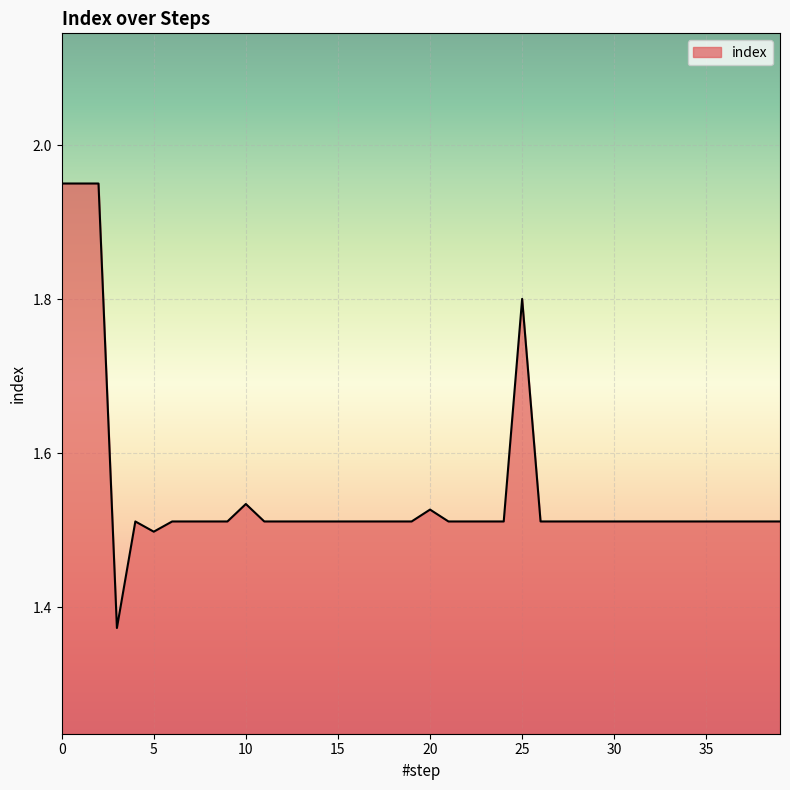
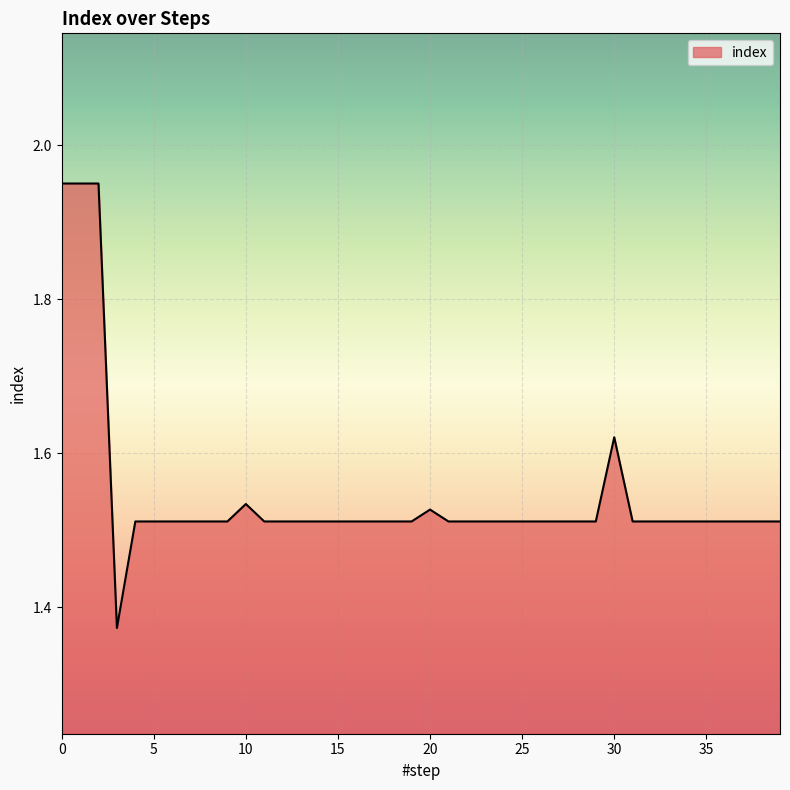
  {
    "0": 1.95,
-   "5": 1.50,
+   "5": 1.51,
    "10": 1.53,
    "15": 1.51,
    "20": 1.53,
-   "25": 1.80,
-   "30": 1.51,
+   "25": 1.51,
+   "30": 1.62,
    "35": 1.51
  }
